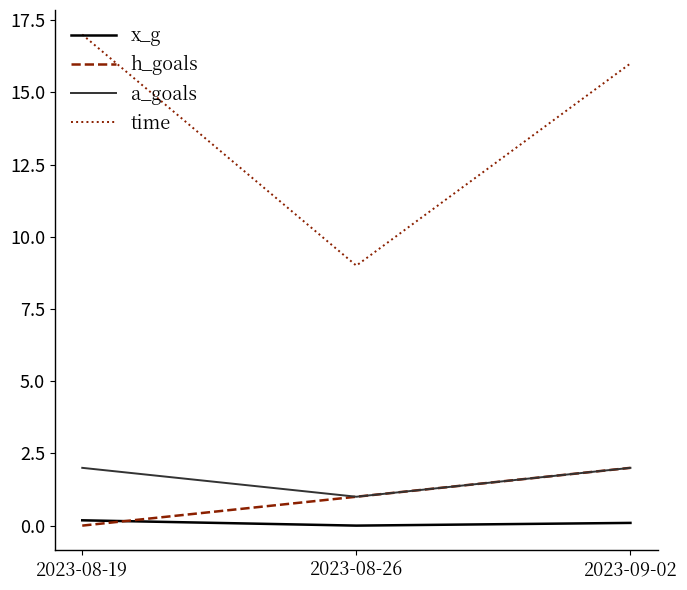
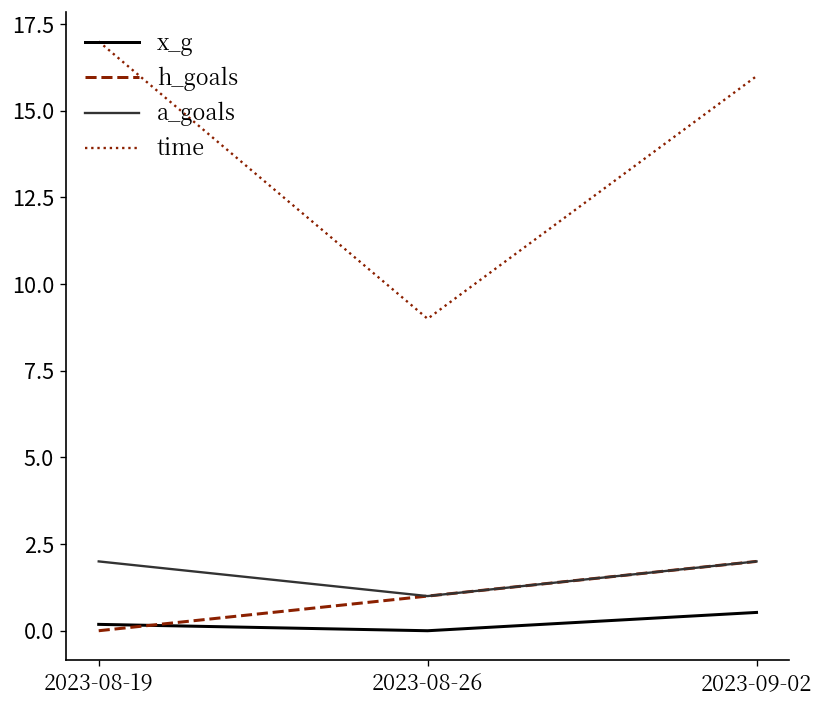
  {
    "x_g": {
      "2023-08-19": 0.2,
      "2023-08-26": 0.0,
-     "2023-09-02": 0.1
+     "2023-09-02": 0.5
    },
    "a_goals": {
      "2023-08-19": 2.0
    }
  }
